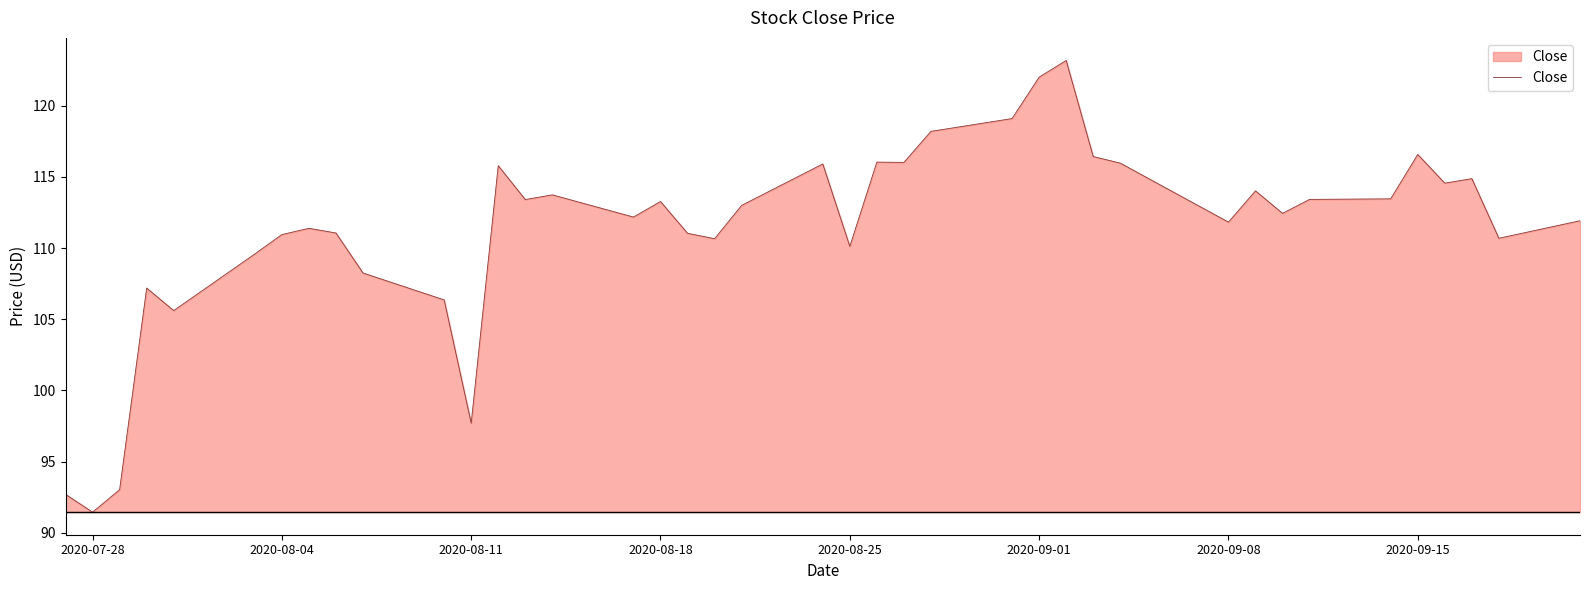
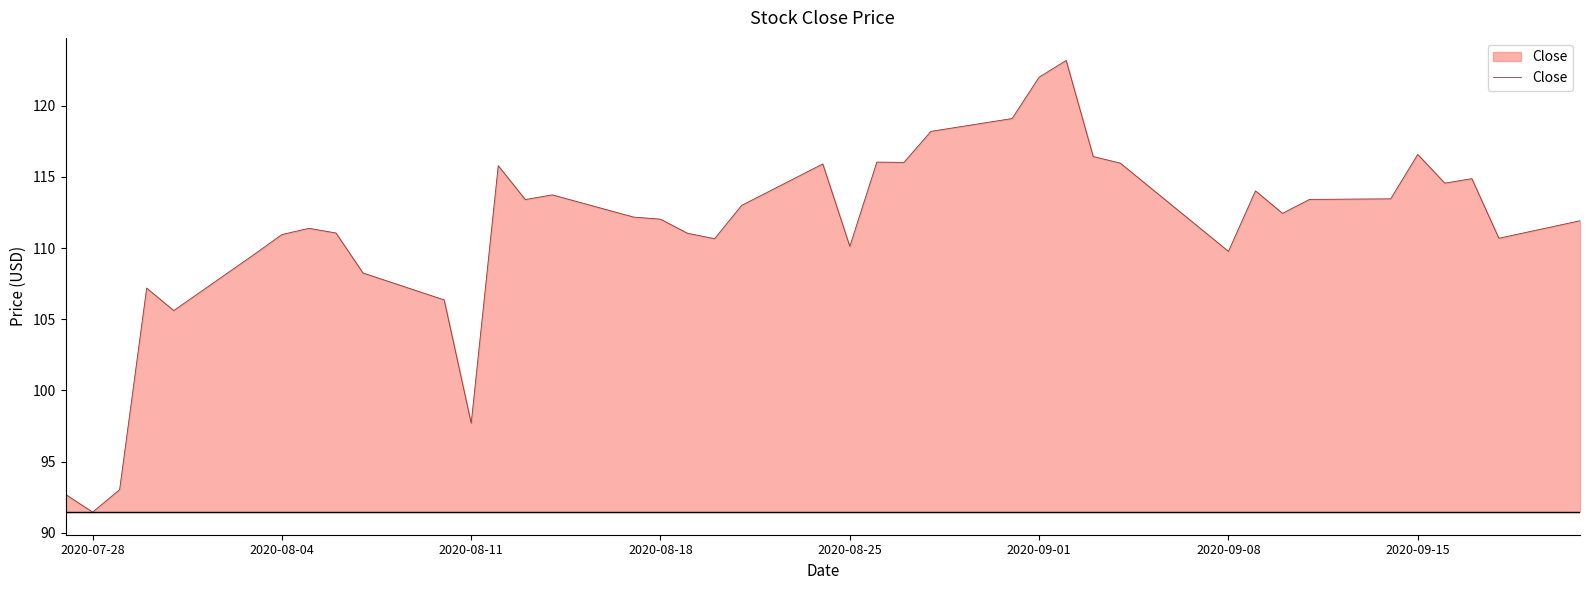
  {
    "2020-07-28": 91.4,
    "2020-08-04": 110.9,
    "2020-08-11": 97.7,
-   "2020-08-18": 113.3,
+   "2020-08-18": 112.0,
    "2020-08-25": 110.1,
    "2020-09-01": 122.0,
-   "2020-09-08": 111.8,
+   "2020-09-08": 109.8,
    "2020-09-15": 116.6
  }
